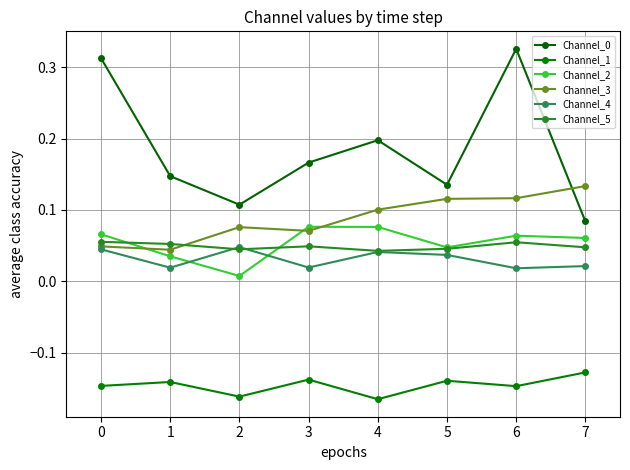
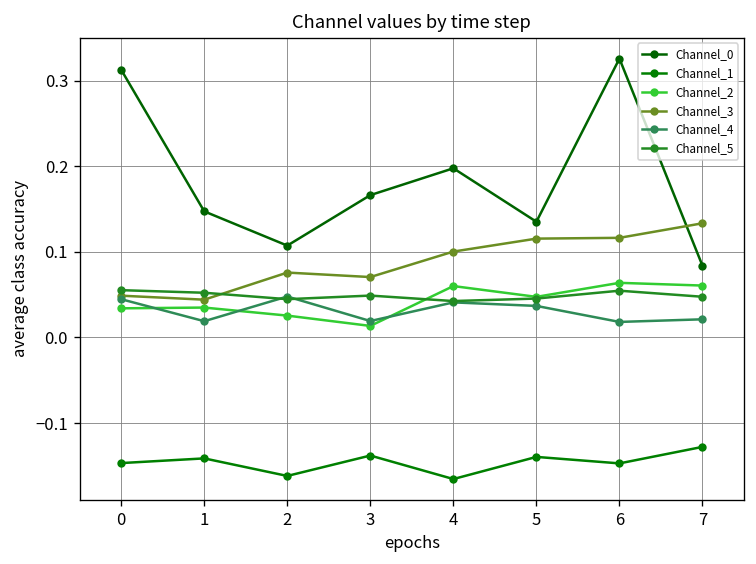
  {
    "Channel_2": {
-     "0": 0.07,
+     "0": 0.03,
      "1": 0.03,
-     "2": 0.01,
-     "3": 0.08,
-     "4": 0.08,
+     "2": 0.03,
+     "3": 0.01,
+     "4": 0.06,
      "6": 0.06,
      "7": 0.06
    },
    "Channel_3": {
      "0": 0.05,
      "1": 0.04,
      "2": 0.08,
      "3": 0.07,
      "4": 0.10,
      "5": 0.12,
      "6": 0.12,
      "7": 0.13
    }
  }
